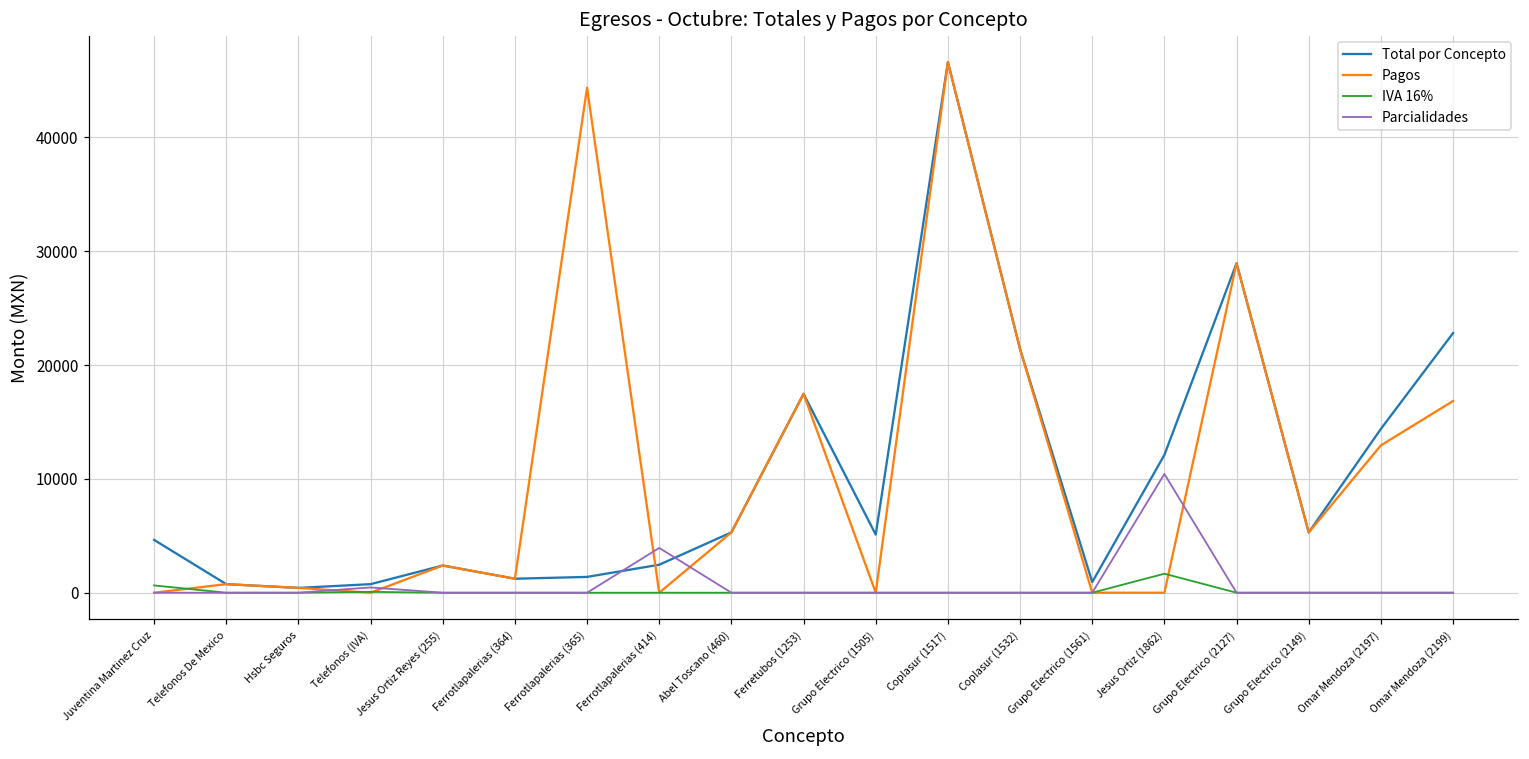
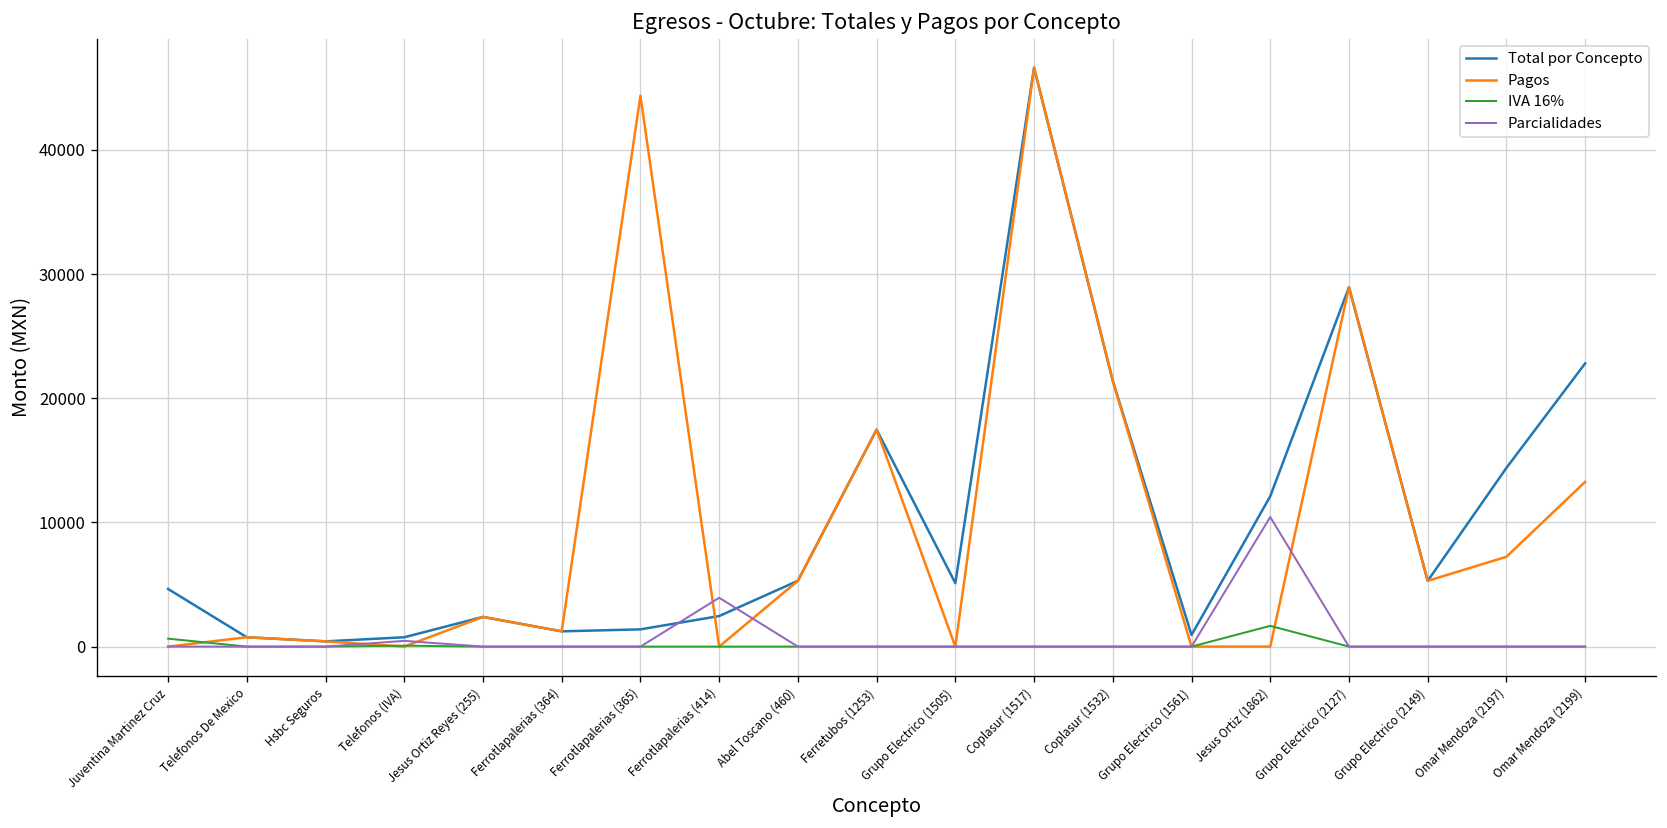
  {
    "Total por Concepto": {
      "Juventina Martinez Cruz": 4600,
      "Telefonos (IVA)": 800,
      "Ferrotlapalerias (365)": 1400,
      "Ferrotlapalerias (414)": 2500,
      "Grupo Electrico (1505)": 5100,
      "Grupo Electrico (1561)": 900,
      "Jesus Ortiz (1862)": 12100,
      "Omar Mendoza (2197)": 14400,
      "Omar Mendoza (2199)": 22800
    },
    "Pagos": {
      "Ferrotlapalerias (365)": 44400,
      "Jesus Ortiz (1862)": 0,
-     "Omar Mendoza (2197)": 12900,
-     "Omar Mendoza (2199)": 16800
+     "Omar Mendoza (2197)": 7200,
+     "Omar Mendoza (2199)": 13300
    },
    "IVA 16%": {
      "Juventina Martinez Cruz": 600,
      "Jesus Ortiz (1862)": 1700
    },
    "Parcialidades": {
      "Telefonos (IVA)": 500,
      "Ferrotlapalerias (414)": 3900,
      "Jesus Ortiz (1862)": 10400
    }
  }
